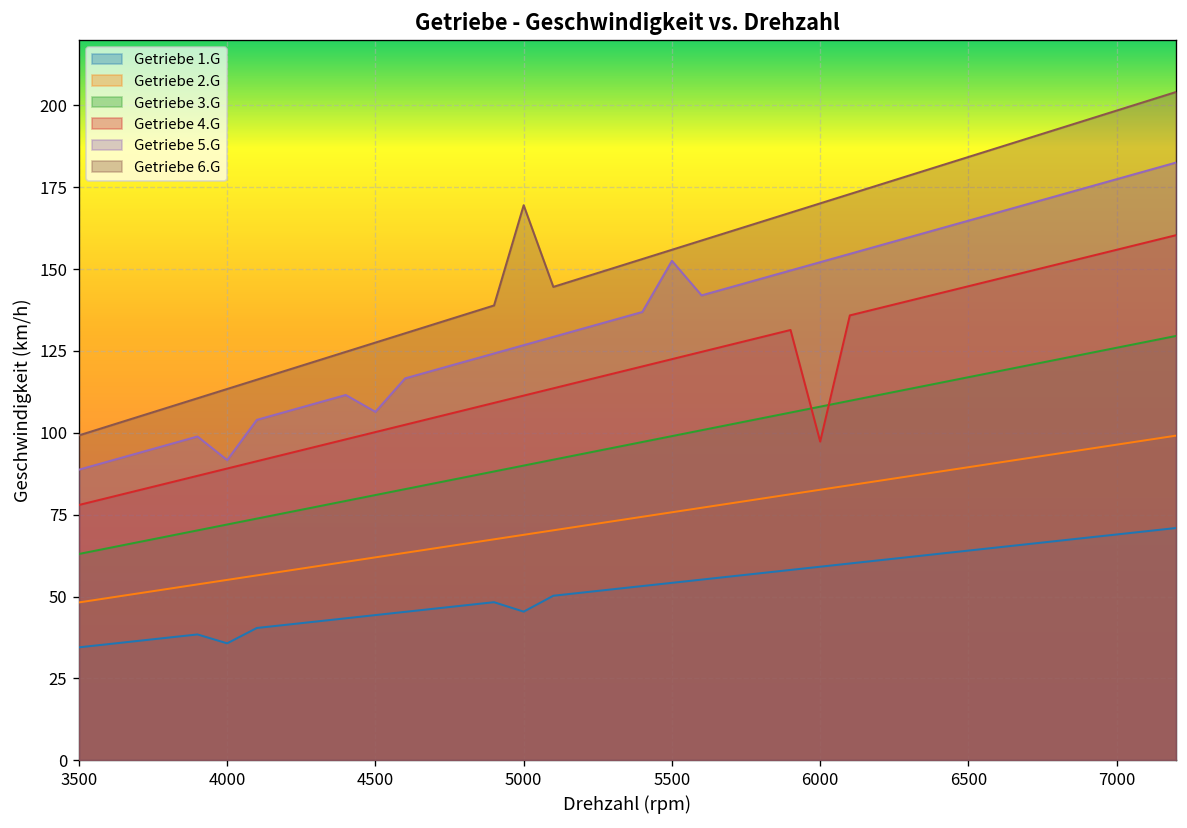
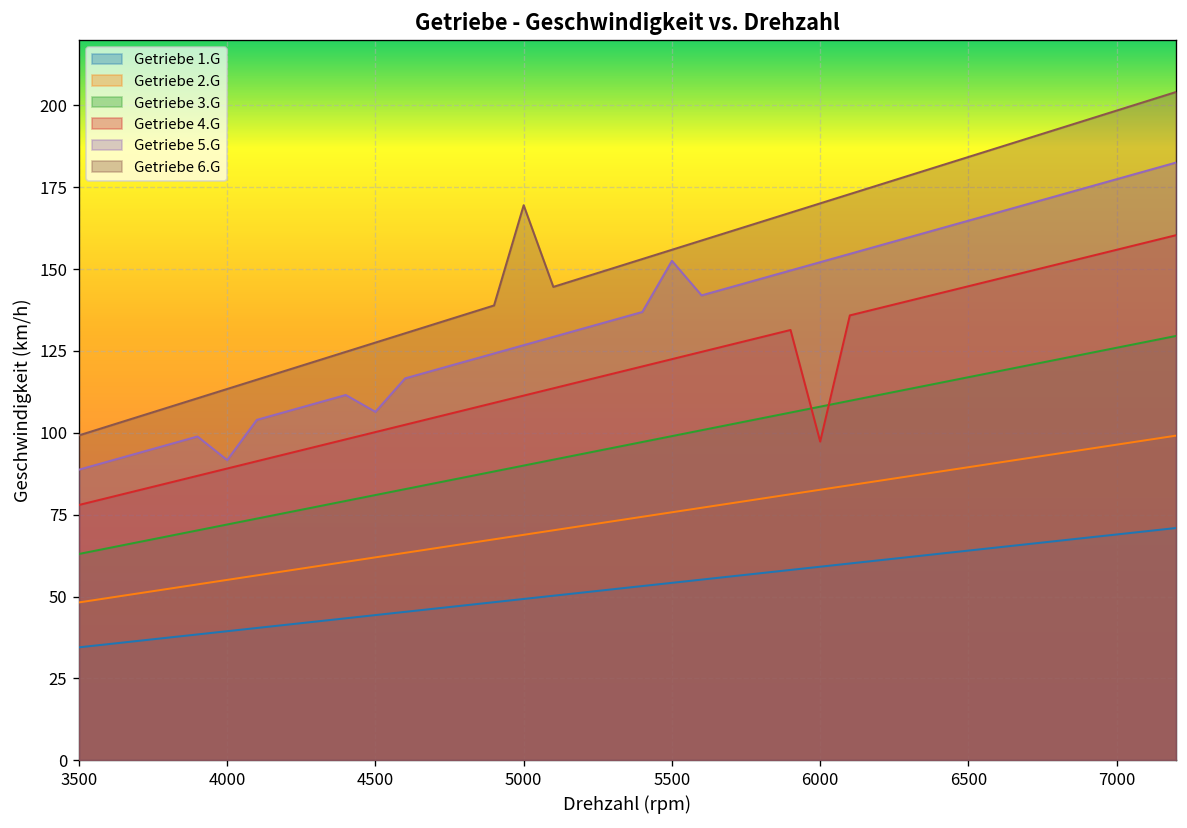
  {
    "Getriebe 1.G": {
      "3500": 34,
-     "4000": 36,
+     "4000": 39,
      "4500": 44,
-     "5000": 45,
+     "5000": 49,
      "5500": 54,
      "6000": 59,
      "6500": 64,
      "7000": 69
    },
    "Getriebe 3.G": {
      "3500": 63,
      "4000": 72,
      "4500": 81,
      "5000": 90,
      "5500": 99,
      "6000": 108,
      "6500": 117,
      "7000": 126
    },
    "Getriebe 5.G": {
      "3500": 89,
      "4000": 92,
      "4500": 106,
      "5000": 127,
      "5500": 153,
      "6000": 152,
      "6500": 165,
      "7000": 177
    }
  }
